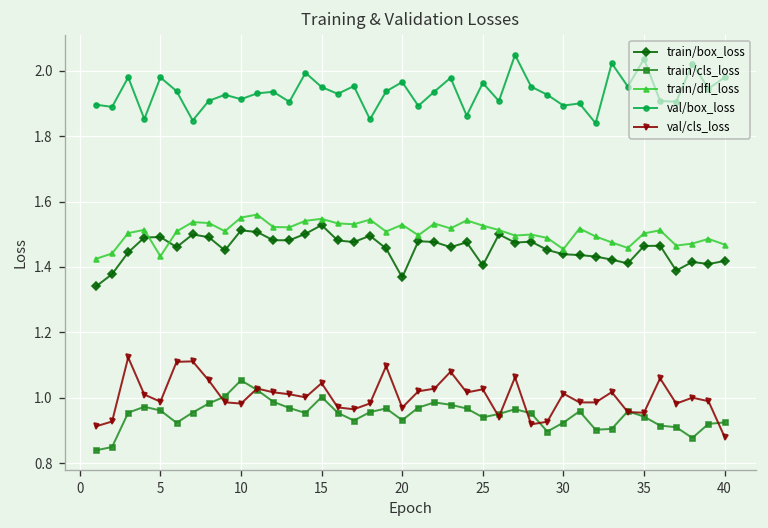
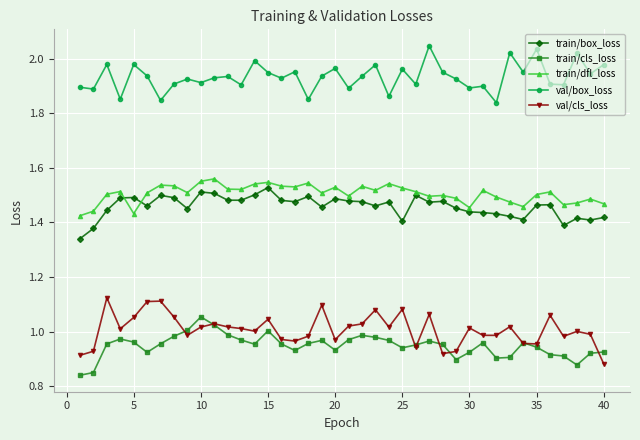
  {
    "train/box_loss": {
      "5": 1.49,
      "10": 1.51,
      "15": 1.53,
-     "20": 1.37,
+     "20": 1.49,
      "25": 1.40,
      "30": 1.44,
      "35": 1.46,
      "40": 1.42
    },
    "train/dfl_loss": {
      "5": 1.43,
      "10": 1.55,
      "15": 1.55,
      "20": 1.53,
      "25": 1.53,
      "30": 1.45,
      "35": 1.50,
      "40": 1.47
    },
    "val/cls_loss": {
-     "5": 0.99,
-     "10": 0.98,
+     "5": 1.05,
+     "10": 1.02,
      "15": 1.04,
      "20": 0.97,
-     "25": 1.03,
+     "25": 1.08,
      "30": 1.01,
      "35": 0.95,
      "40": 0.88
    }
  }
